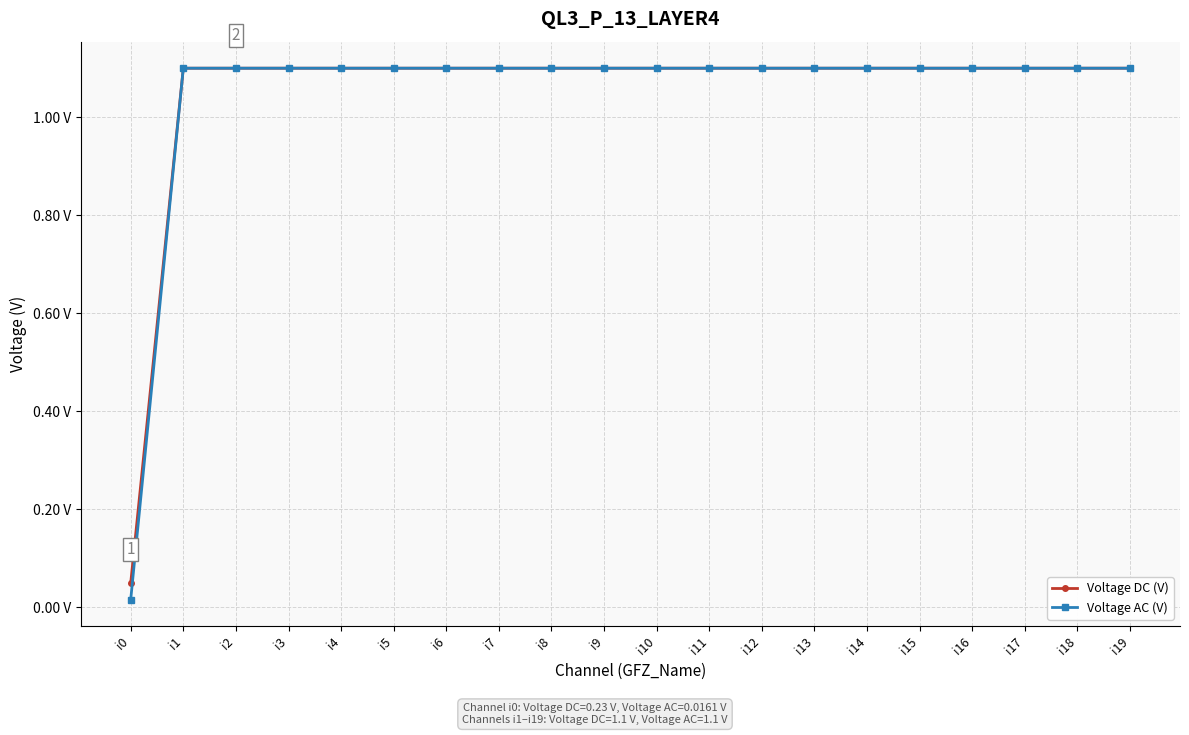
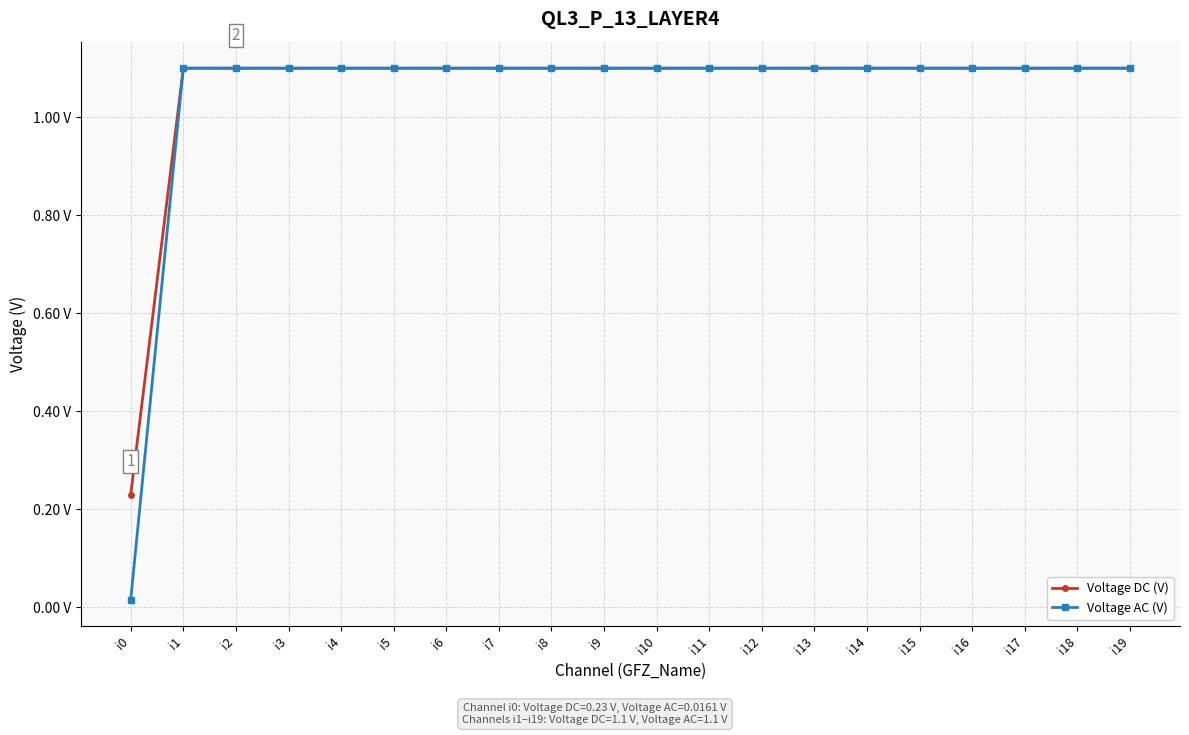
  {
    "Voltage DC (V)": {
-     "i0": "0.05 V"
+     "i0": "0.23 V"
    },
    "Voltage AC (V)": {
      "i0": "0.02 V"
    }
  }
